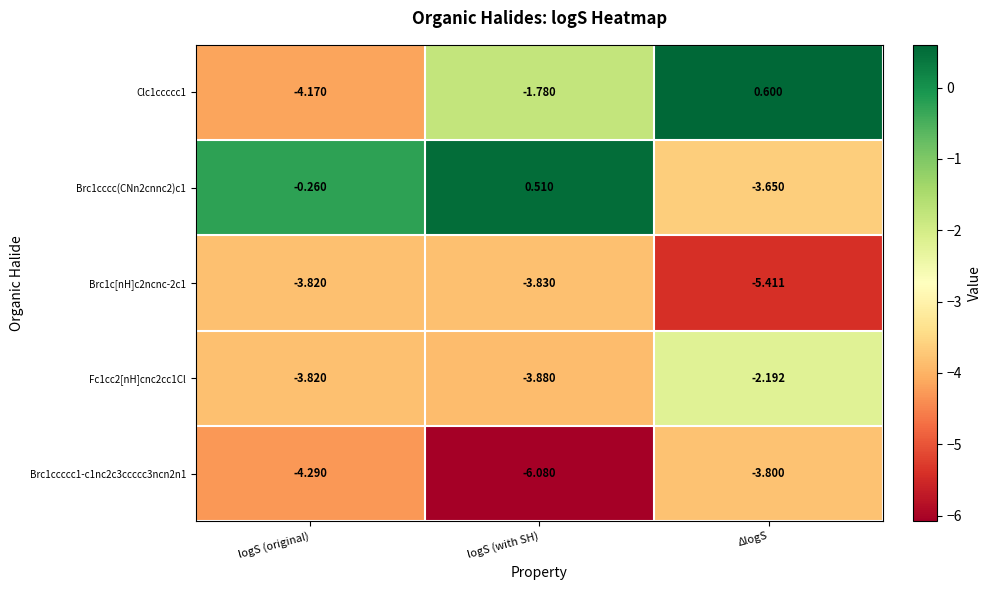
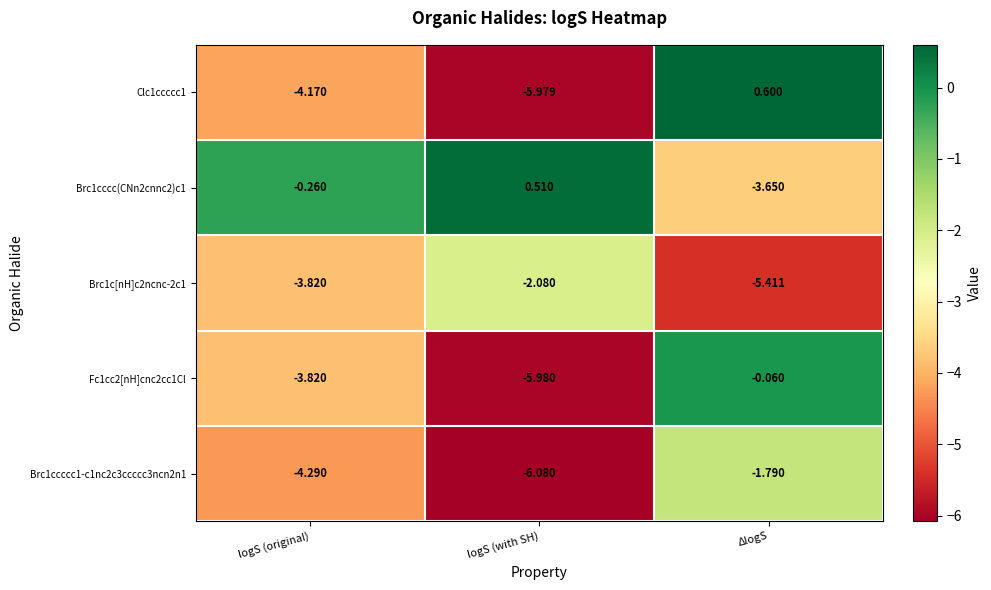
  {
    "Clc1ccccc1": {
      "logS (original)": -4.170,
-     "logS (with SH)": -1.780,
+     "logS (with SH)": -5.979,
      "ΔlogS": 0.600
    },
    "Brc1cccc(CNn2cnnc2)c1": {
      "logS (original)": -0.260,
      "logS (with SH)": 0.510,
      "ΔlogS": -3.650
    },
    "Brc1c[nH]c2ncnc-2c1": {
      "logS (original)": -3.820,
-     "logS (with SH)": -3.830,
+     "logS (with SH)": -2.080,
      "ΔlogS": -5.411
    },
    "Fc1cc2[nH]cnc2cc1Cl": {
      "logS (original)": -3.820,
-     "logS (with SH)": -3.880,
-     "ΔlogS": -2.192
+     "logS (with SH)": -5.980,
+     "ΔlogS": -0.060
    },
    "Brc1ccccc1-c1nc2c3ccccc3ncn2n1": {
      "logS (original)": -4.290,
      "logS (with SH)": -6.080,
-     "ΔlogS": -3.800
+     "ΔlogS": -1.790
    }
  }
